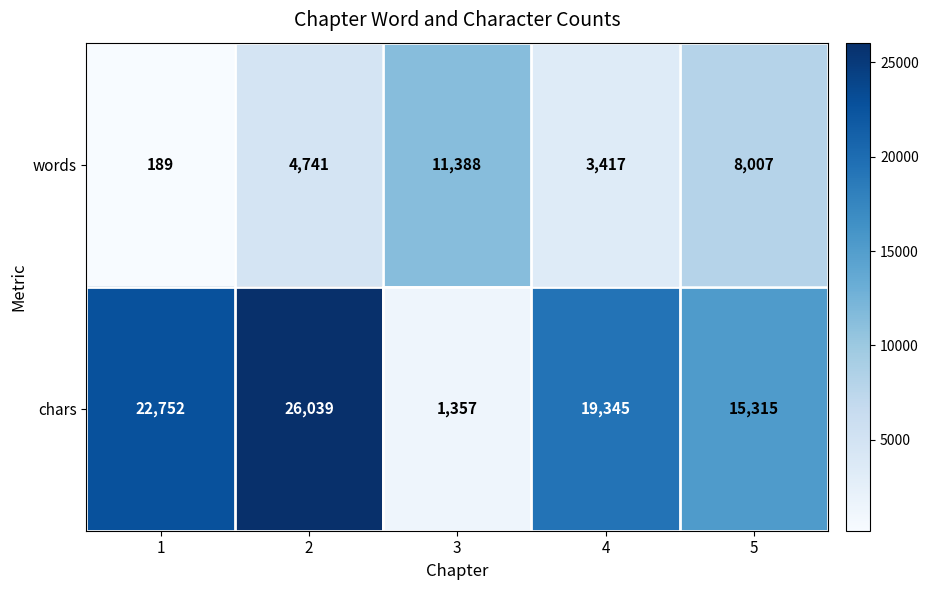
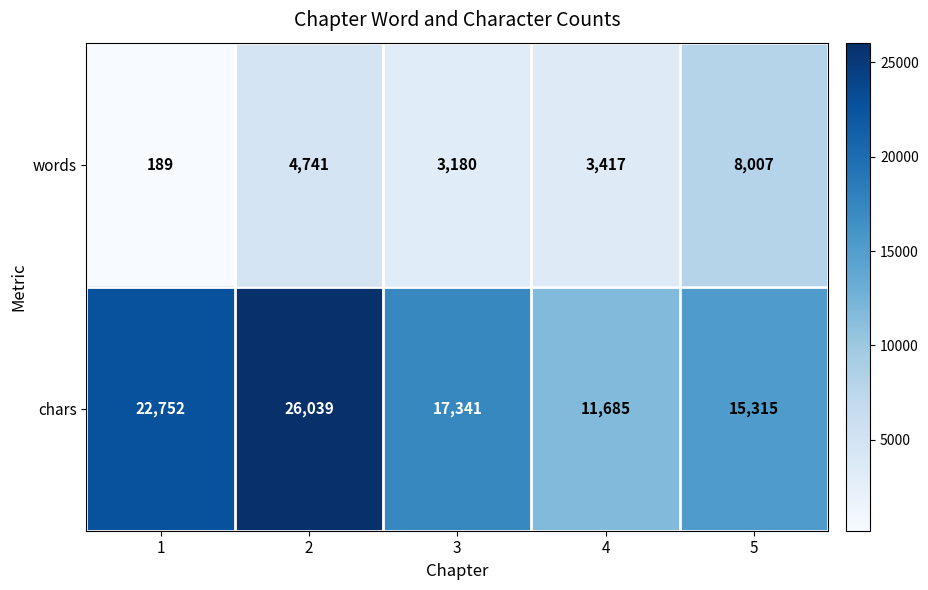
  {
    "words": {
      "1": "189",
      "2": "4,741",
-     "3": "11,388",
+     "3": "3,180",
      "4": "3,417",
      "5": "8,007"
    },
    "chars": {
      "1": "22,752",
      "2": "26,039",
-     "3": "1,357",
-     "4": "19,345",
+     "3": "17,341",
+     "4": "11,685",
      "5": "15,315"
    }
  }
